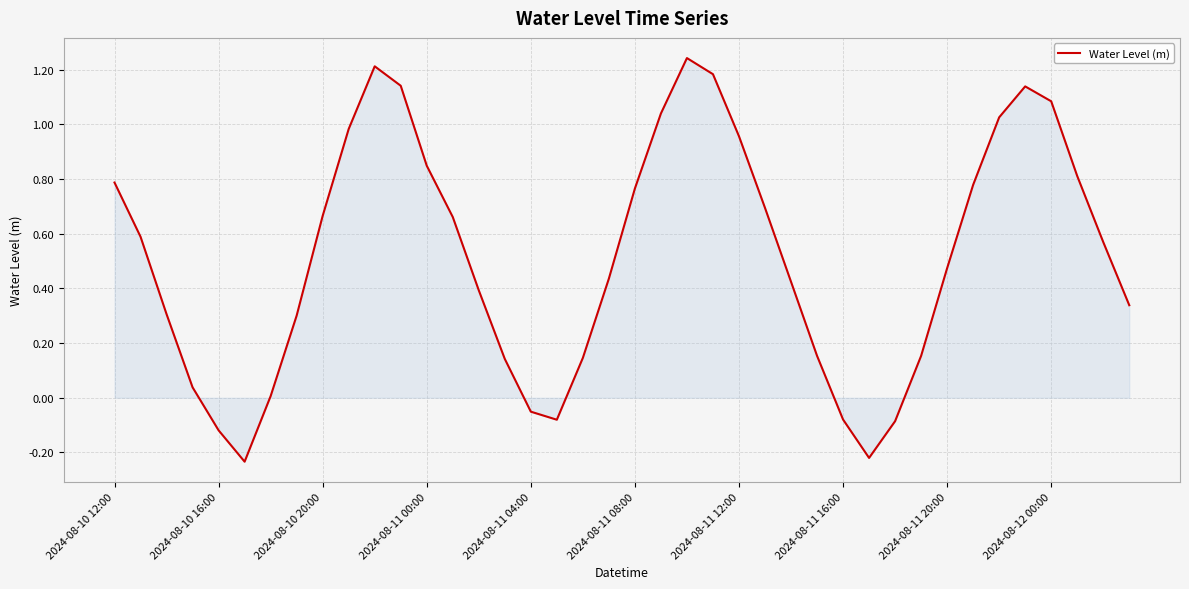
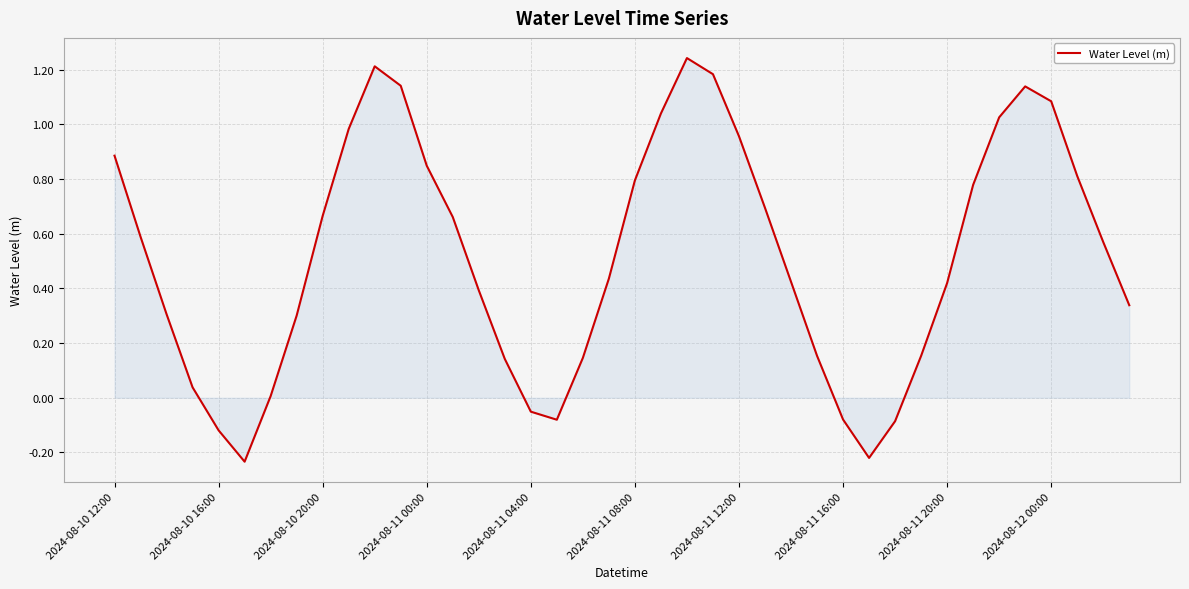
  {
    "Water Level (m)": {
-     "2024-08-10 12:00": 0.79,
+     "2024-08-10 12:00": 0.89,
      "2024-08-10 16:00": -0.12,
      "2024-08-11 04:00": -0.05,
-     "2024-08-11 08:00": 0.77,
+     "2024-08-11 08:00": 0.80,
      "2024-08-11 16:00": -0.08,
-     "2024-08-11 20:00": 0.47
+     "2024-08-11 20:00": 0.42
    }
  }
